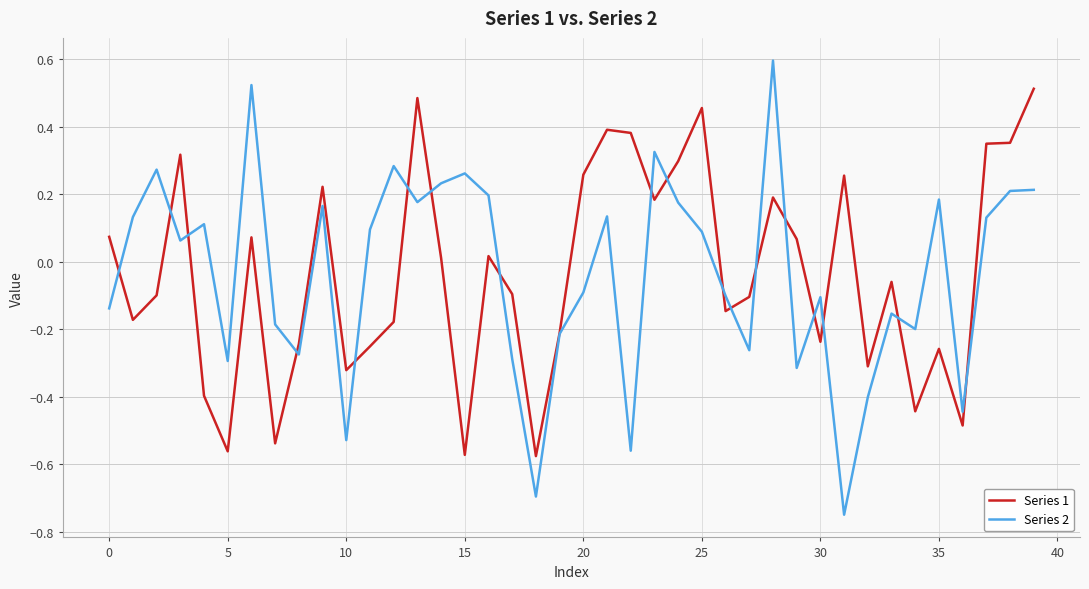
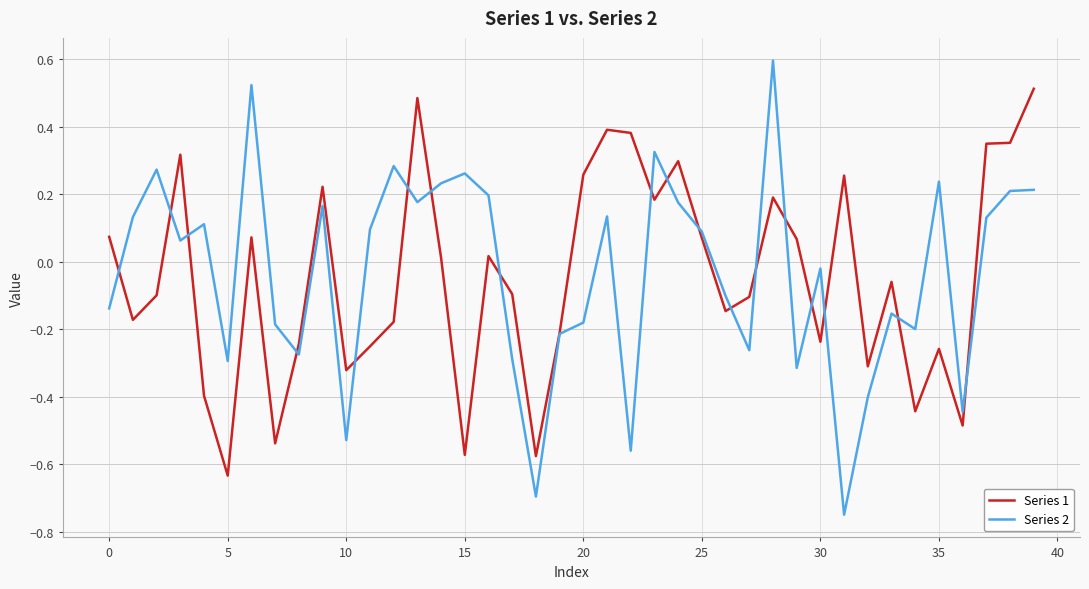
  {
    "Series 1": {
      "0": 0.07,
-     "5": -0.56,
+     "5": -0.63,
      "10": -0.32,
      "15": -0.57,
      "20": 0.26,
-     "25": 0.46,
+     "25": 0.07,
      "30": -0.24,
      "35": -0.26
    },
    "Series 2": {
      "0": -0.14,
      "5": -0.29,
      "10": -0.53,
      "15": 0.26,
-     "20": -0.09,
+     "20": -0.18,
      "25": 0.09,
-     "30": -0.10,
-     "35": 0.18
+     "30": -0.02,
+     "35": 0.24
    }
  }
